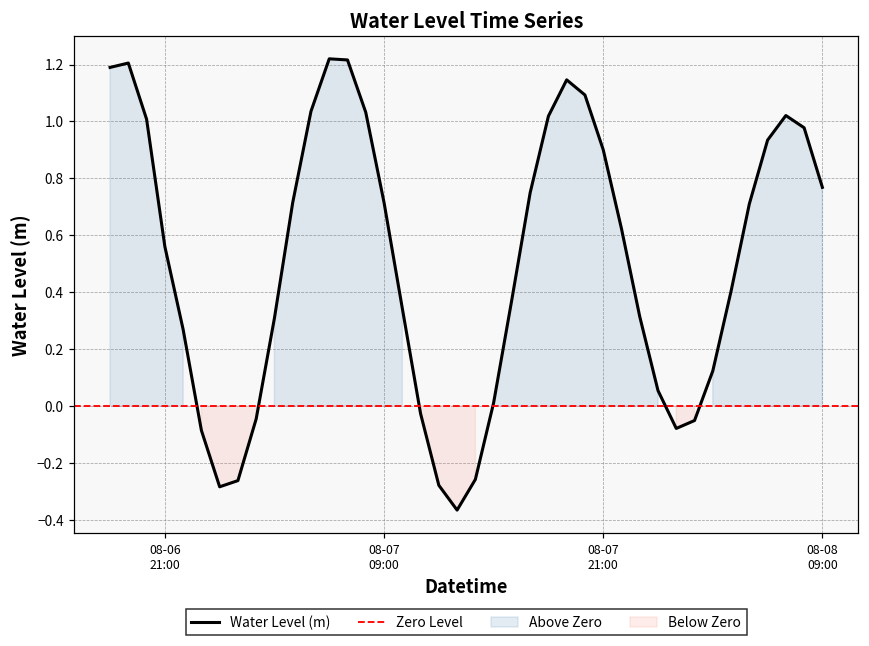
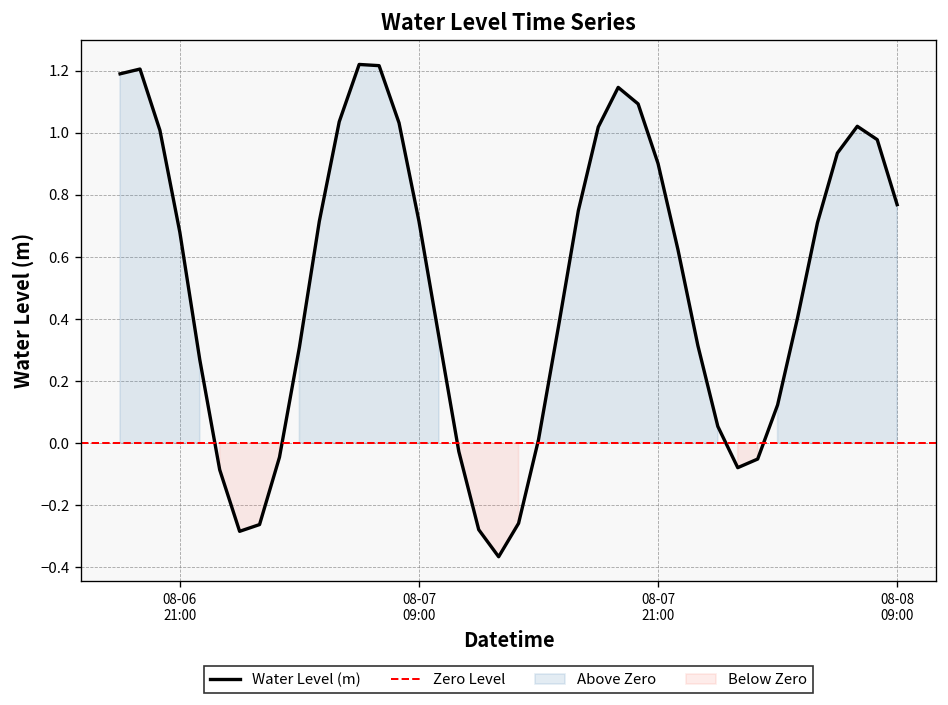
  {
-   "08-06 21:00": 0.56,
+   "08-06 21:00": 0.68,
    "08-07 09:00": 0.72,
    "08-07 21:00": 0.90,
    "08-08 09:00": 0.77
  }
